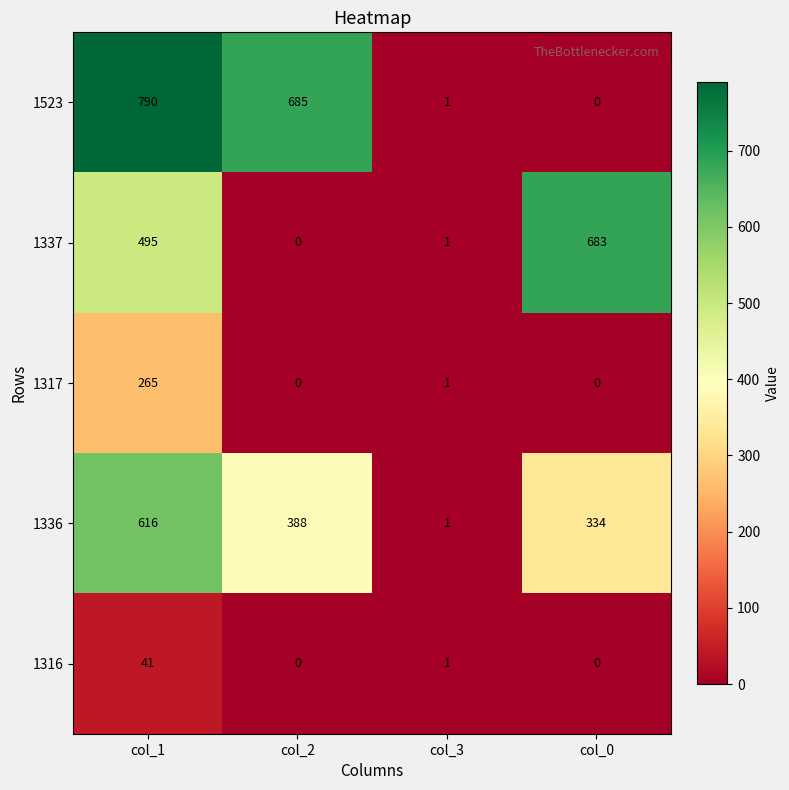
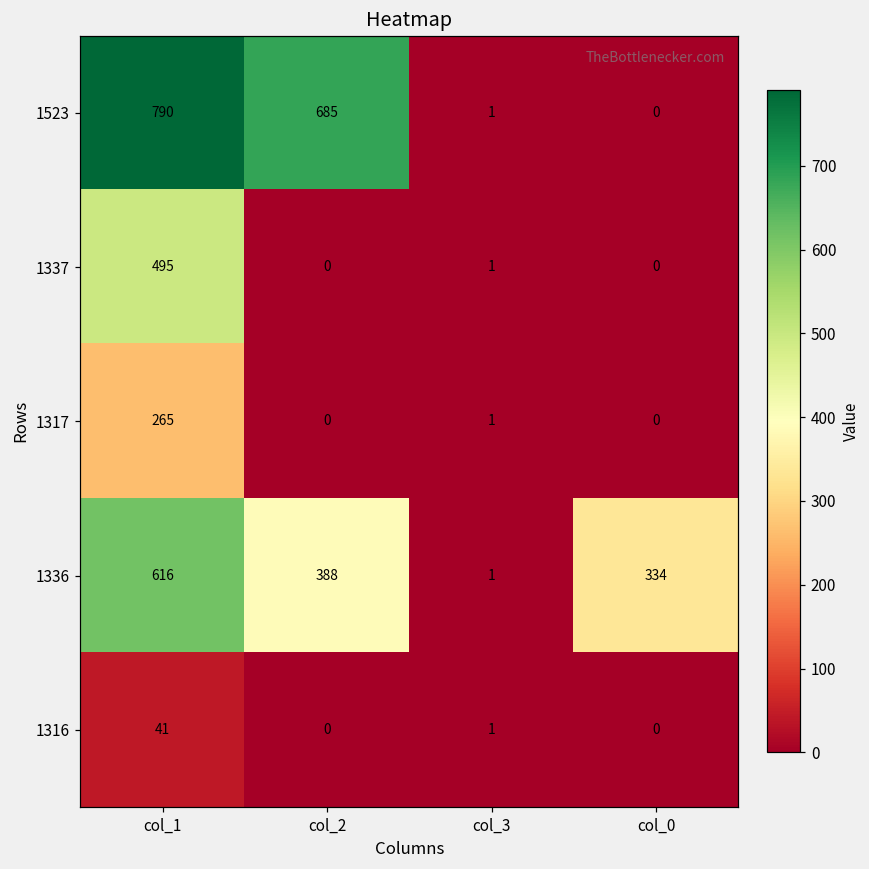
  {
    "1523": {
      "col_1": 790,
      "col_2": 685,
      "col_3": 1
    },
    "1337": {
      "col_1": 495,
      "col_2": 0,
      "col_3": 1,
-     "col_0": 683
+     "col_0": 0
    },
    "1317": {
      "col_1": 265,
      "col_2": 0,
      "col_3": 1,
      "col_0": 0
    },
    "1336": {
      "col_1": 616,
      "col_2": 388,
      "col_3": 1,
      "col_0": 334
    },
    "1316": {
      "col_1": 41,
      "col_2": 0,
      "col_3": 1,
      "col_0": 0
    }
  }
